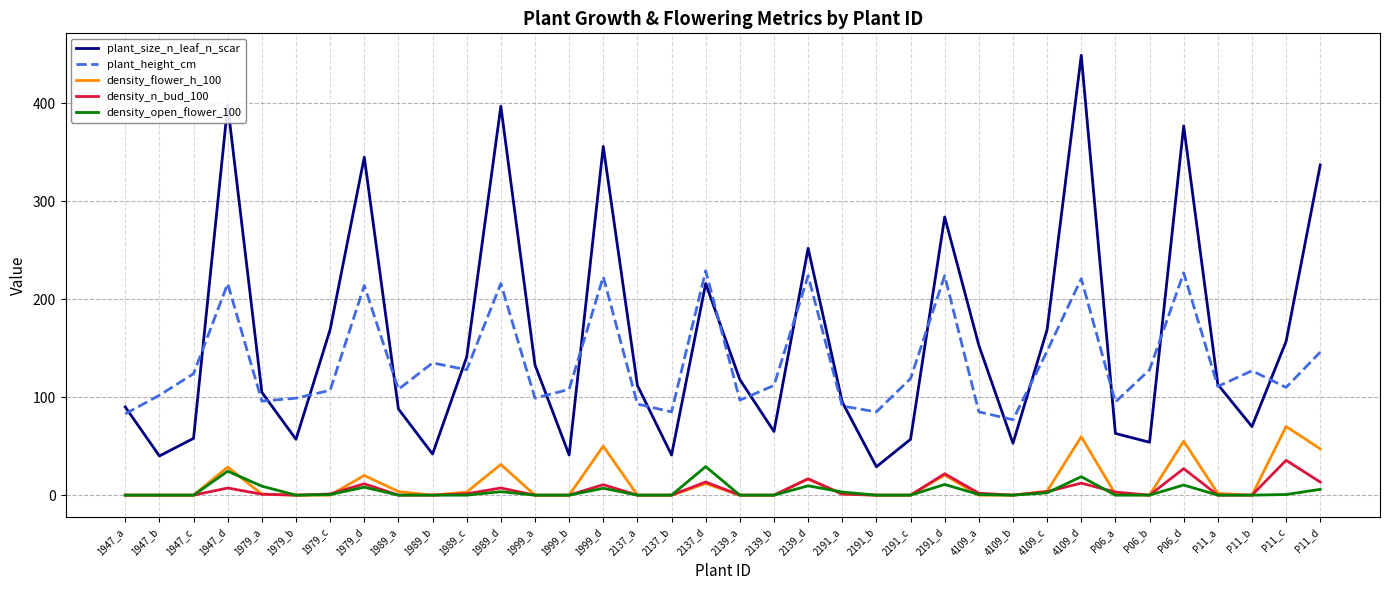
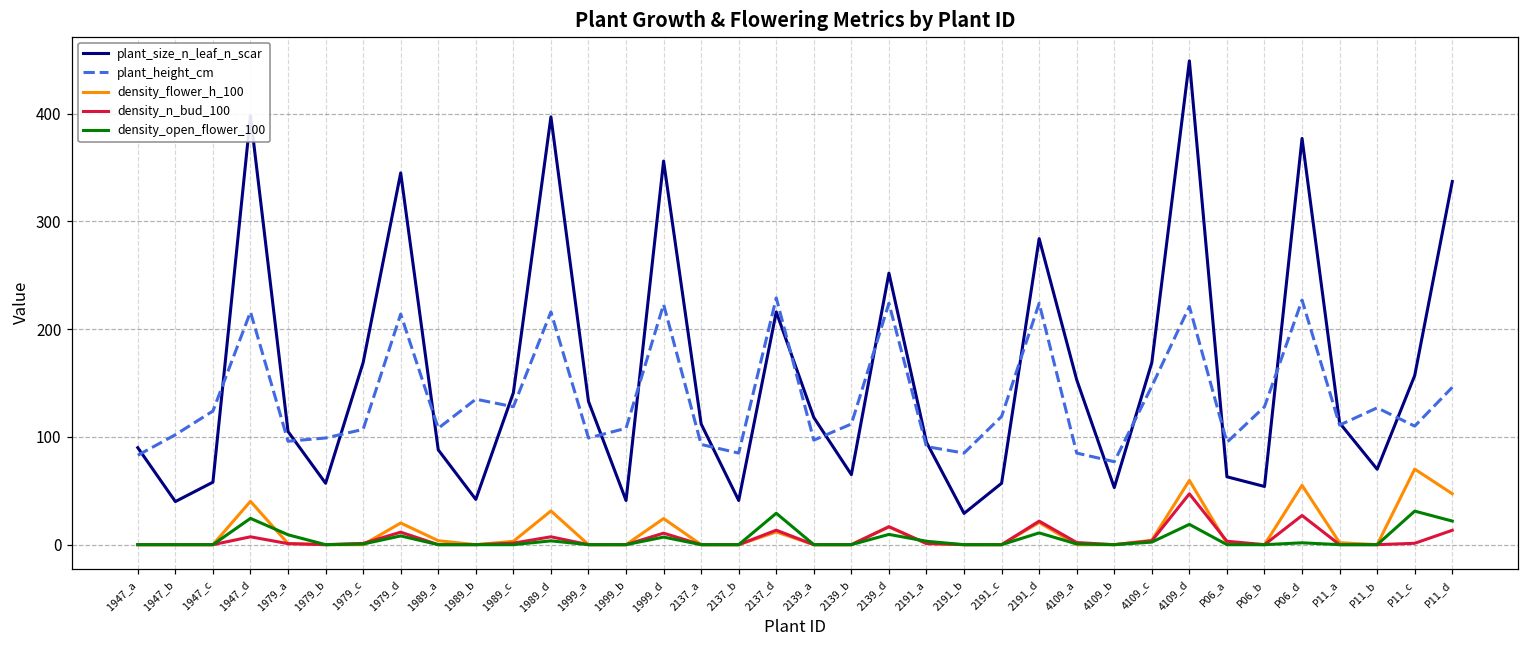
  {
    "plant_size_n_leaf_n_scar": {
      "1947_a": 90,
      "1947_b": 40,
      "1947_c": 60,
      "1979_a": 110,
      "1979_b": 60,
      "1979_c": 170,
      "1979_d": 350,
      "1989_a": 90,
      "1989_b": 40,
      "1989_c": 140,
      "1989_d": 400,
      "1999_a": 130,
      "1999_b": 40,
      "1999_d": 360,
      "2137_a": 110,
      "2137_b": 40,
      "2137_d": 220,
      "2139_a": 120,
      "2139_b": 70,
      "2139_d": 250,
      "2191_a": 100,
      "2191_b": 30,
      "2191_c": 60,
      "2191_d": 280,
      "4109_a": 150,
      "4109_b": 50,
      "4109_c": 170,
      "4109_d": 450,
      "P06_a": 60,
      "P06_b": 50,
      "P06_d": 380,
      "P11_b": 70,
      "P11_c": 160,
      "P11_d": 340
    },
    "plant_height_cm": {
      "1947_a": 80,
      "1947_b": 100,
      "1947_c": 120,
      "1947_d": 220,
      "1979_a": 100,
      "1979_b": 100,
      "1979_c": 110,
      "1979_d": 210,
      "1989_a": 110,
      "1989_b": 140,
      "1989_c": 130,
      "1989_d": 220,
      "1999_a": 100,
      "1999_b": 110,
      "1999_d": 220,
      "2137_a": 90,
      "2137_b": 90,
      "2137_d": 230,
      "2139_a": 100,
      "2139_b": 110,
      "2139_d": 220,
      "2191_a": 90,
      "2191_b": 90,
      "2191_c": 120,
      "2191_d": 220,
      "4109_a": 90,
      "4109_b": 80,
      "4109_c": 150,
      "4109_d": 220,
      "P06_a": 100,
      "P06_b": 130,
      "P06_d": 230,
      "P11_b": 130,
      "P11_c": 110,
      "P11_d": 150
    },
    "density_flower_h_100": {
-     "1947_d": 30,
+     "1947_d": 40,
      "1979_d": 20,
      "1989_a": 0,
      "1989_d": 30,
-     "1999_d": 50,
+     "1999_d": 20,
      "4109_d": 60,
      "P06_d": 60,
      "P11_c": 70,
      "P11_d": 50
    },
    "density_n_bud_100": {
      "1947_d": 10,
      "1979_d": 10,
      "1989_d": 10,
      "1999_d": 10,
-     "4109_d": 10,
+     "4109_d": 50,
      "P06_d": 30,
-     "P11_c": 40,
+     "P11_c": 0,
      "P11_d": 10
    },
    "density_open_flower_100": {
      "1947_d": 20,
      "1979_a": 10,
      "1979_d": 10,
      "1989_d": 0,
      "1999_d": 10,
      "2137_d": 30,
      "2139_d": 10,
      "2191_d": 10,
      "4109_d": 20,
-     "P06_d": 10,
-     "P11_c": 0,
-     "P11_d": 10
+     "P06_d": 0,
+     "P11_c": 30,
+     "P11_d": 20
    }
  }
